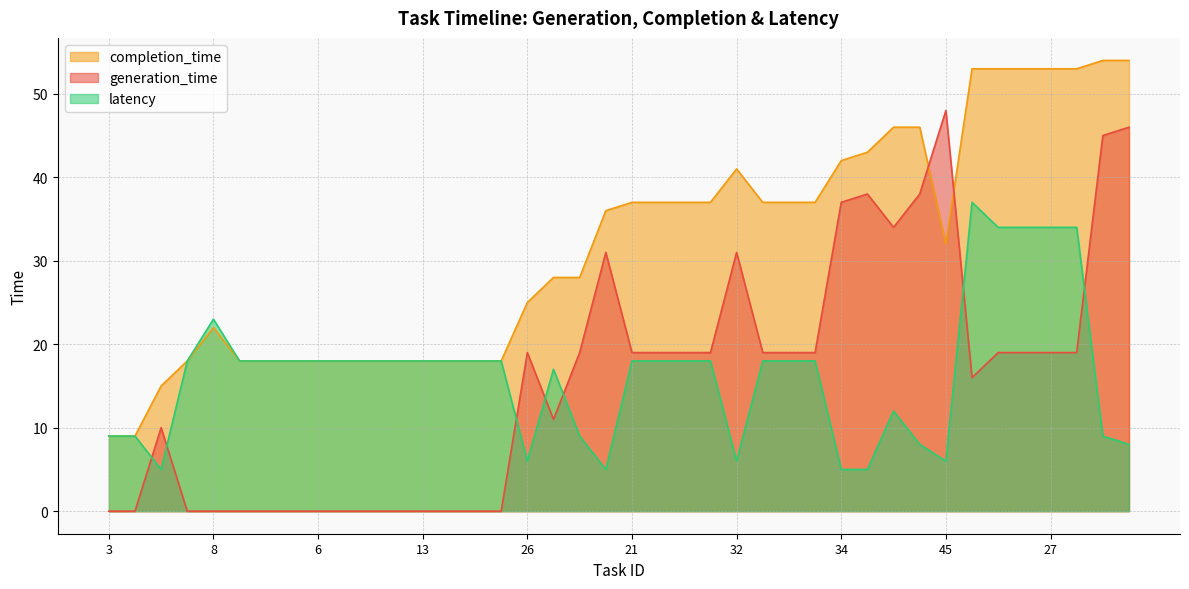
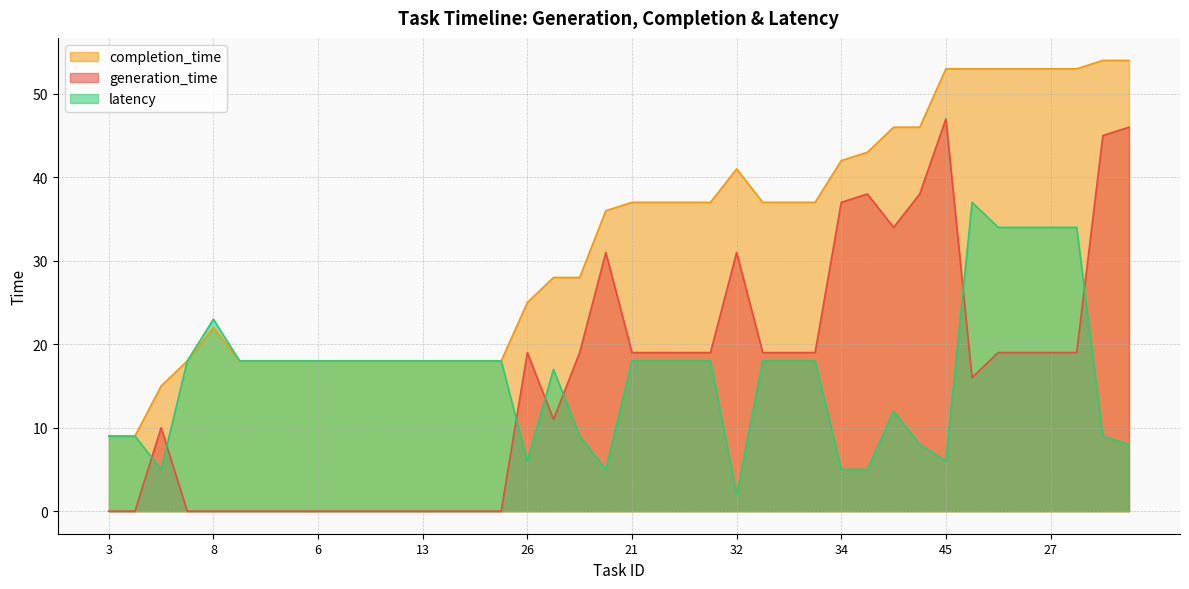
  {
    "completion_time": {
      "8": 22,
      "32": 41,
-     "45": 32
+     "45": 53
    },
    "generation_time": {
      "8": 0,
      "32": 31,
-     "45": 48
+     "45": 47
    },
    "latency": {
      "8": 23,
-     "32": 6,
+     "32": 2,
      "45": 6
    }
  }
